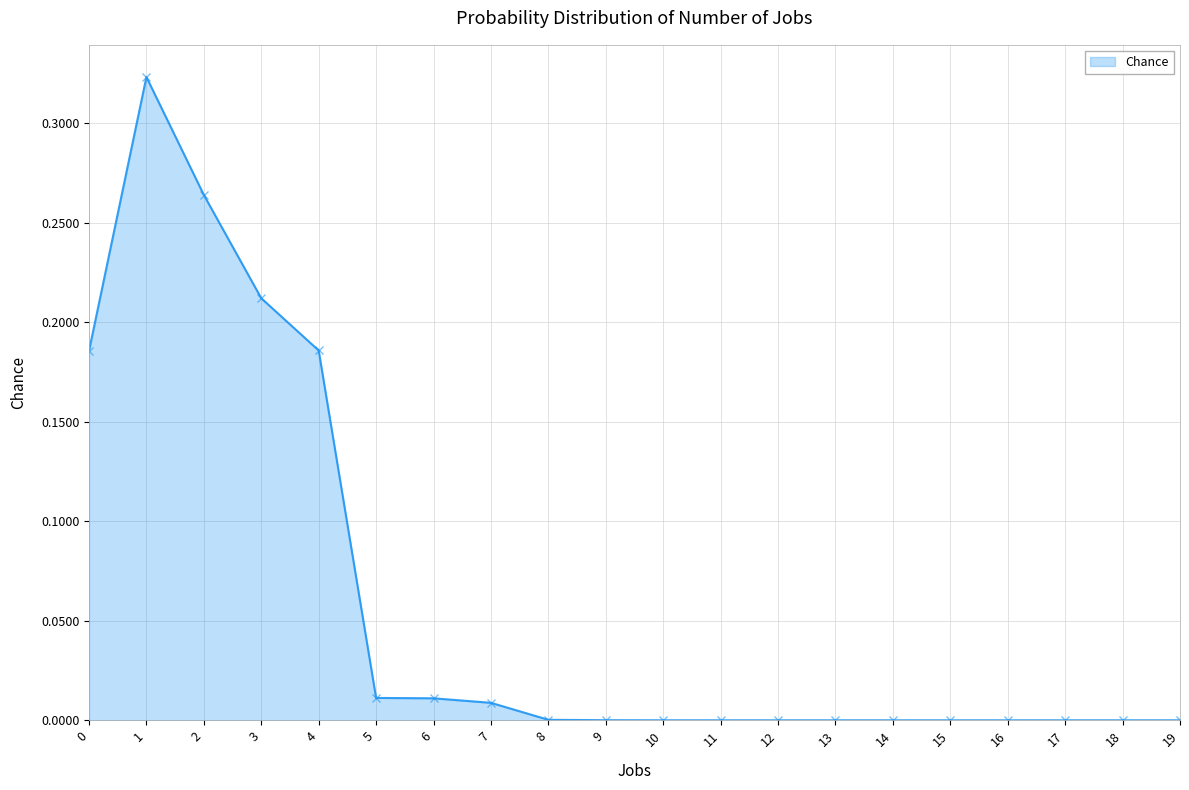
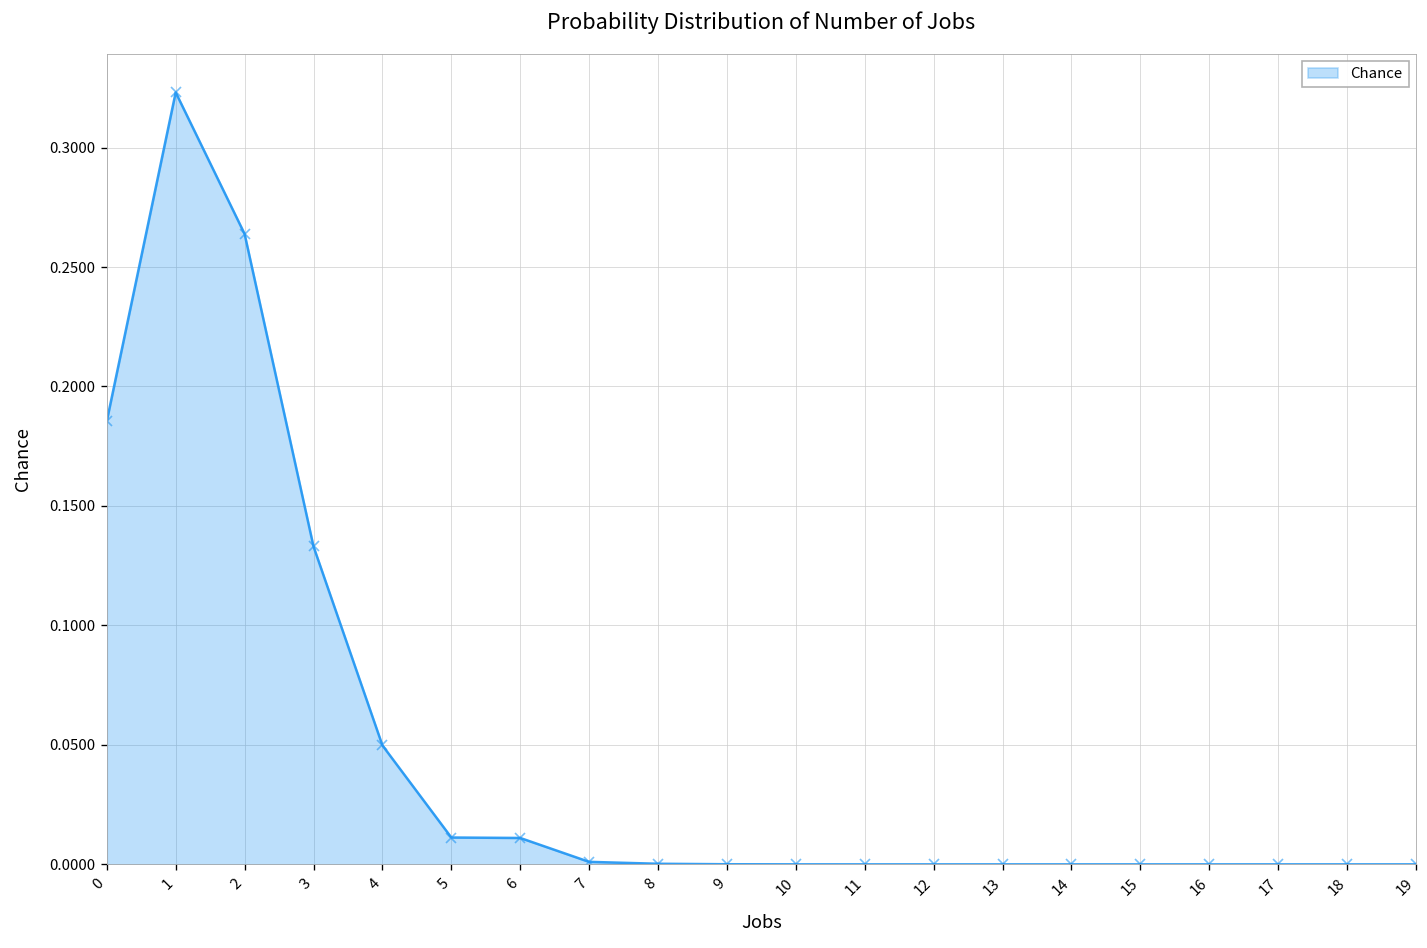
  {
    "0": 0.185,
    "1": 0.323,
    "2": 0.264,
-   "3": 0.212,
-   "4": 0.186,
+   "3": 0.133,
+   "4": 0.050,
    "5": 0.011,
    "6": 0.011,
-   "7": 0.009,
+   "7": 0.001,
    "8": 0.000,
    "9": 0.000,
    "10": 0.000,
    "11": 0.000,
    "12": 0.000,
    "13": 0.000,
    "14": 0.000,
    "15": 0.000,
    "16": 0.000,
    "17": 0.000,
    "18": 0.000,
    "19": 0.000
  }
